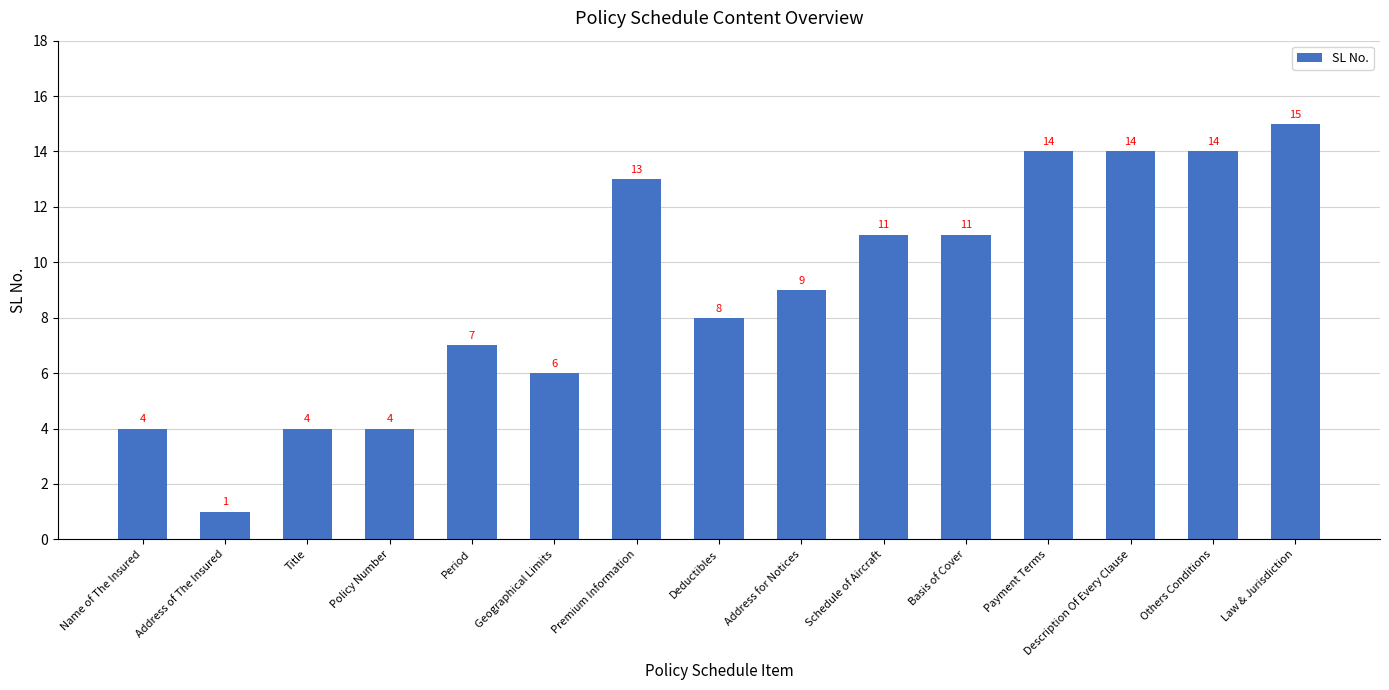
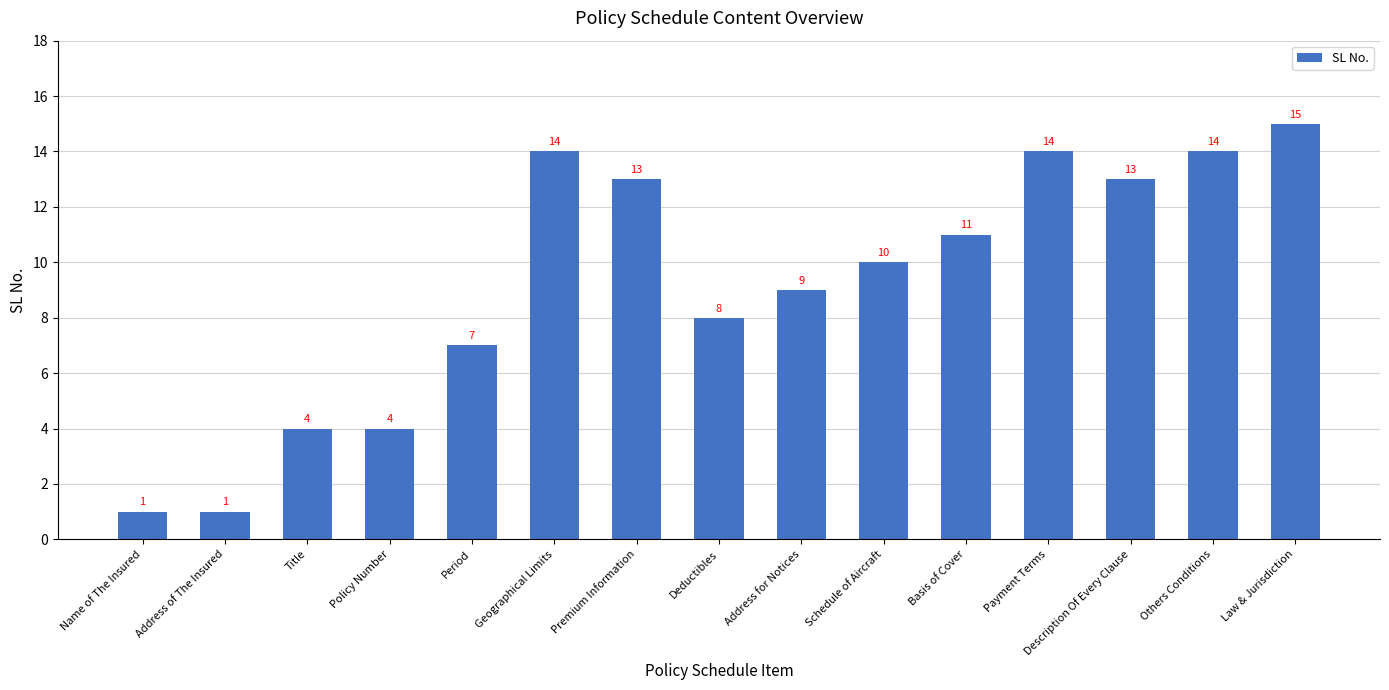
  {
-   "Name of The Insured": 4,
+   "Name of The Insured": 1,
    "Address of The Insured": 1,
    "Title": 4,
    "Policy Number": 4,
    "Period": 7,
-   "Geographical Limits": 6,
+   "Geographical Limits": 14,
    "Premium Information": 13,
    "Deductibles": 8,
    "Address for Notices": 9,
-   "Schedule of Aircraft": 11,
+   "Schedule of Aircraft": 10,
    "Basis of Cover": 11,
    "Payment Terms": 14,
-   "Description Of Every Clause": 14,
+   "Description Of Every Clause": 13,
    "Others Conditions": 14,
    "Law & Jurisdiction": 15
  }
